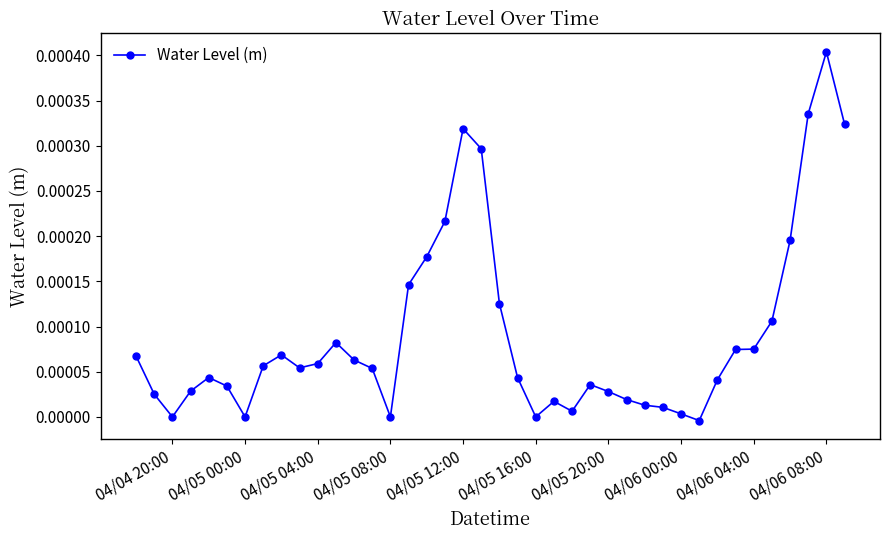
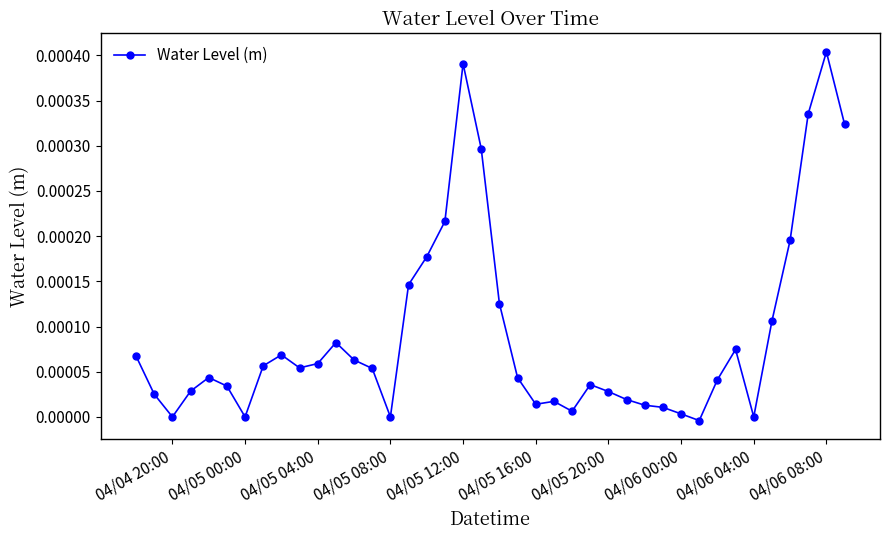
  {
    "04/04 20:00": 0.00000,
    "04/05 00:00": 0.00000,
    "04/05 04:00": 0.00006,
    "04/05 08:00": 0.00000,
-   "04/05 12:00": 0.00032,
-   "04/05 16:00": 0.00000,
+   "04/05 12:00": 0.00039,
+   "04/05 16:00": 0.00001,
    "04/05 20:00": 0.00003,
    "04/06 00:00": 0.00000,
-   "04/06 04:00": 0.0001,
+   "04/06 04:00": 0.0000,
    "04/06 08:00": 0.00040
  }
